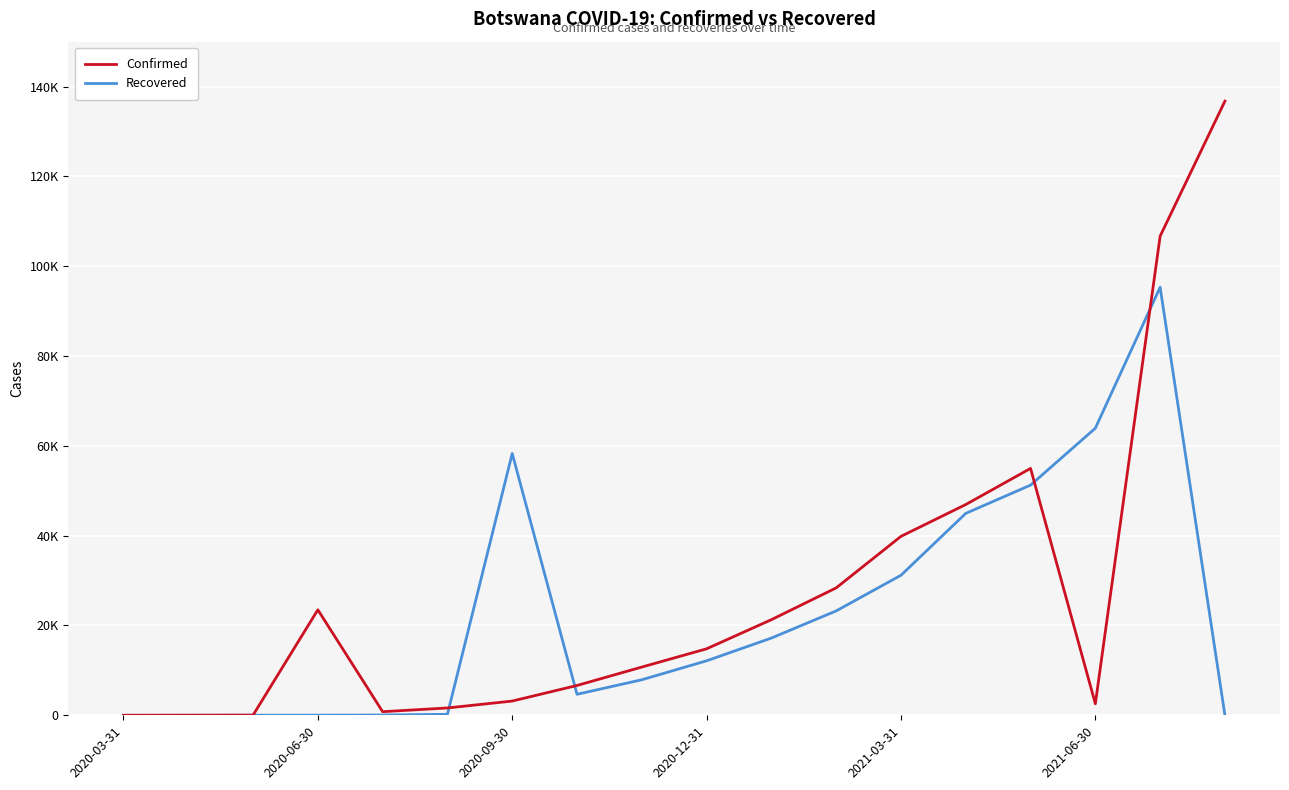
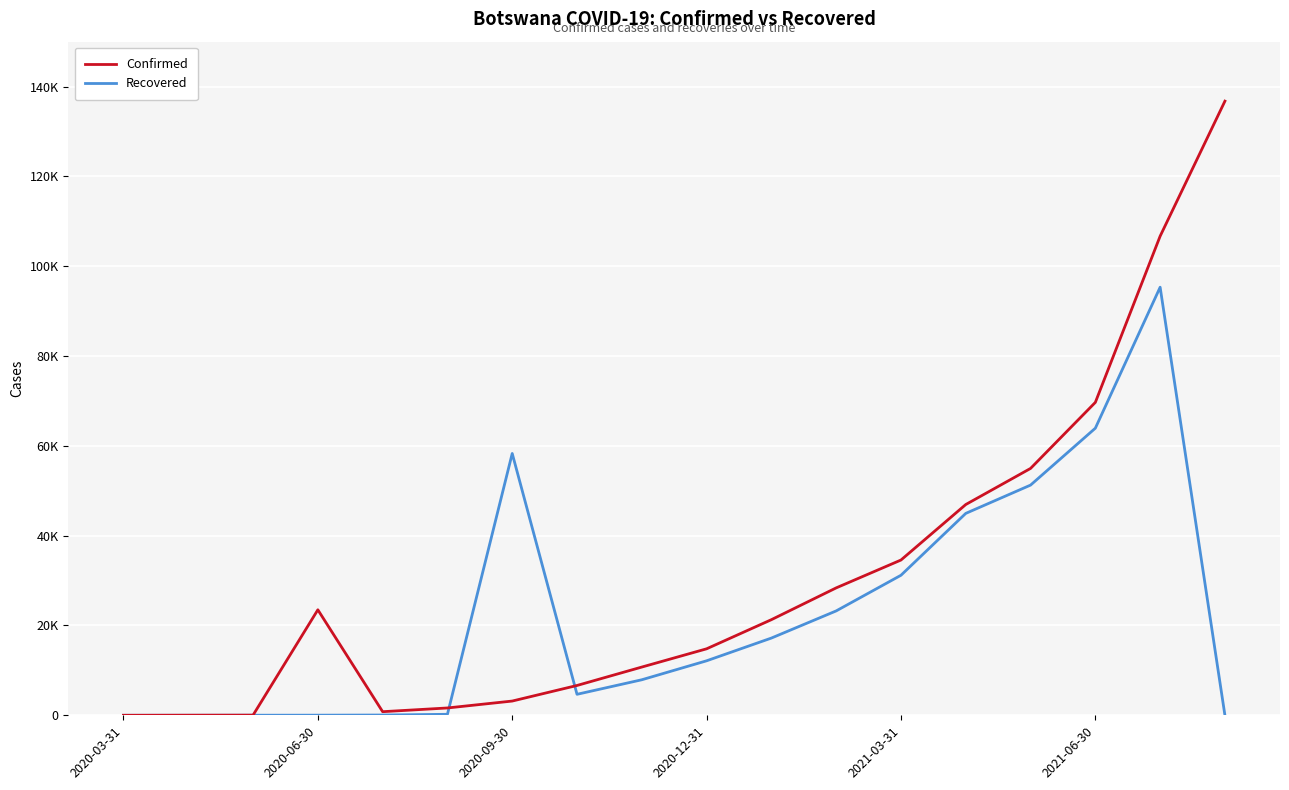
  {
    "Confirmed": {
      "2020-06-30": 23000,
      "2020-09-30": 3000,
      "2020-12-31": 15000,
-     "2021-03-31": 40000,
-     "2021-06-30": 3000
+     "2021-03-31": 35000,
+     "2021-06-30": 70000
    },
    "Recovered": {
      "2020-06-30": 0,
      "2020-09-30": 58000,
      "2020-12-31": 12000,
      "2021-03-31": 31000,
      "2021-06-30": 64000
    }
  }
